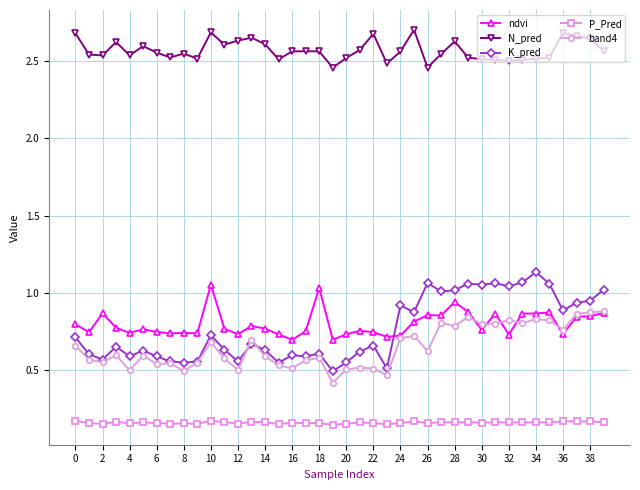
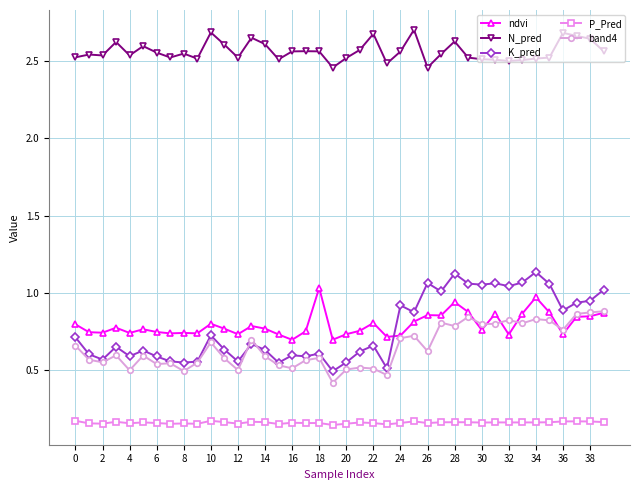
  {
    "ndvi": {
      "0": 0.79,
-     "2": 0.87,
+     "2": 0.74,
      "4": 0.74,
      "6": 0.74,
      "8": 0.74,
-     "10": 1.05,
+     "10": 0.80,
      "12": 0.73,
      "14": 0.77,
      "16": 0.69,
      "18": 1.03,
      "20": 0.73,
-     "22": 0.74,
+     "22": 0.80,
      "24": 0.72,
      "26": 0.85,
      "28": 0.94,
      "30": 0.76,
      "32": 0.73,
-     "34": 0.86,
+     "34": 0.97,
      "36": 0.73,
      "38": 0.85
    },
    "N_pred": {
-     "0": 2.68,
+     "0": 2.53,
      "2": 2.54,
      "4": 2.54,
      "6": 2.56,
      "8": 2.55,
      "10": 2.69,
-     "12": 2.63,
+     "12": 2.52,
      "14": 2.61,
      "16": 2.56,
      "18": 2.56,
      "20": 2.52,
      "22": 2.68,
      "24": 2.56,
      "26": 2.46,
      "28": 2.63
    },
    "K_pred": {
      "0": 0.71,
      "2": 0.57,
      "4": 0.59,
      "6": 0.59,
      "8": 0.55,
      "10": 0.72,
      "12": 0.55,
      "14": 0.63,
      "16": 0.59,
      "18": 0.60,
      "20": 0.55,
      "22": 0.66,
      "24": 0.92,
      "26": 1.06,
-     "28": 1.02,
+     "28": 1.12,
      "30": 1.05,
      "32": 1.04,
      "34": 1.13,
      "36": 0.88,
      "38": 0.95
    }
  }
